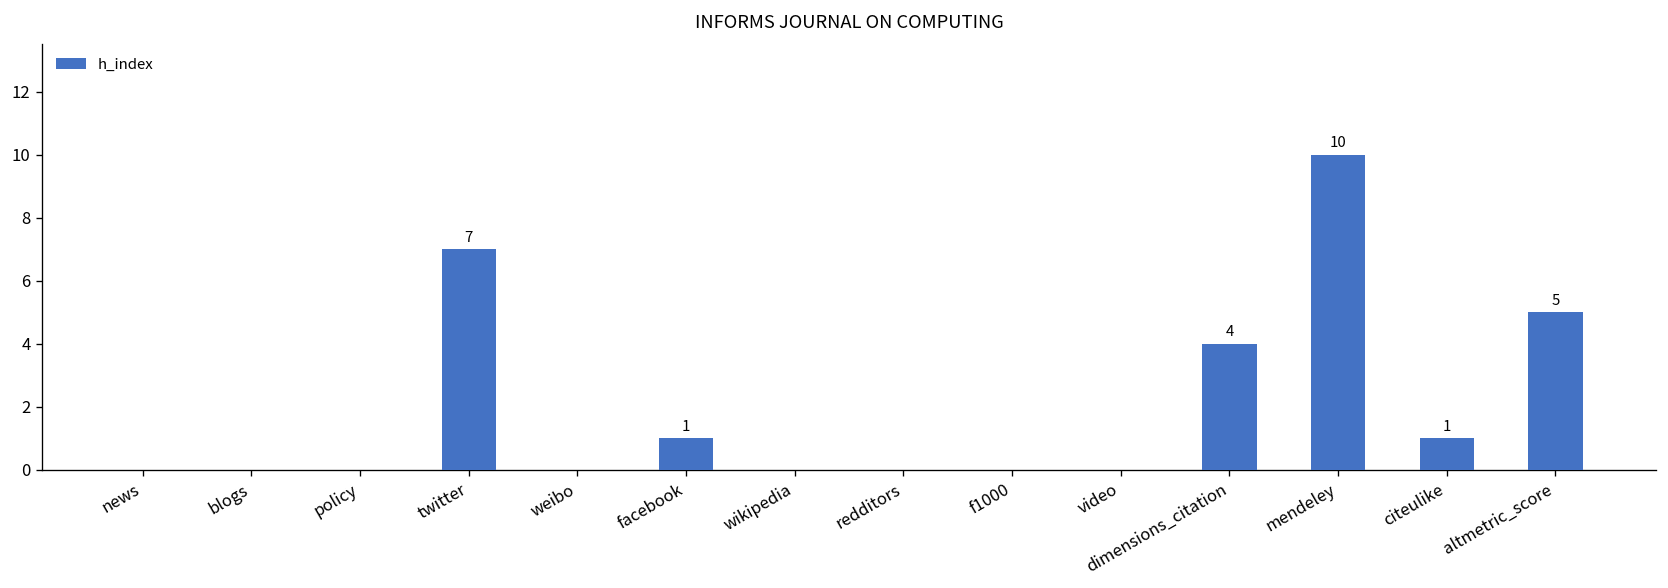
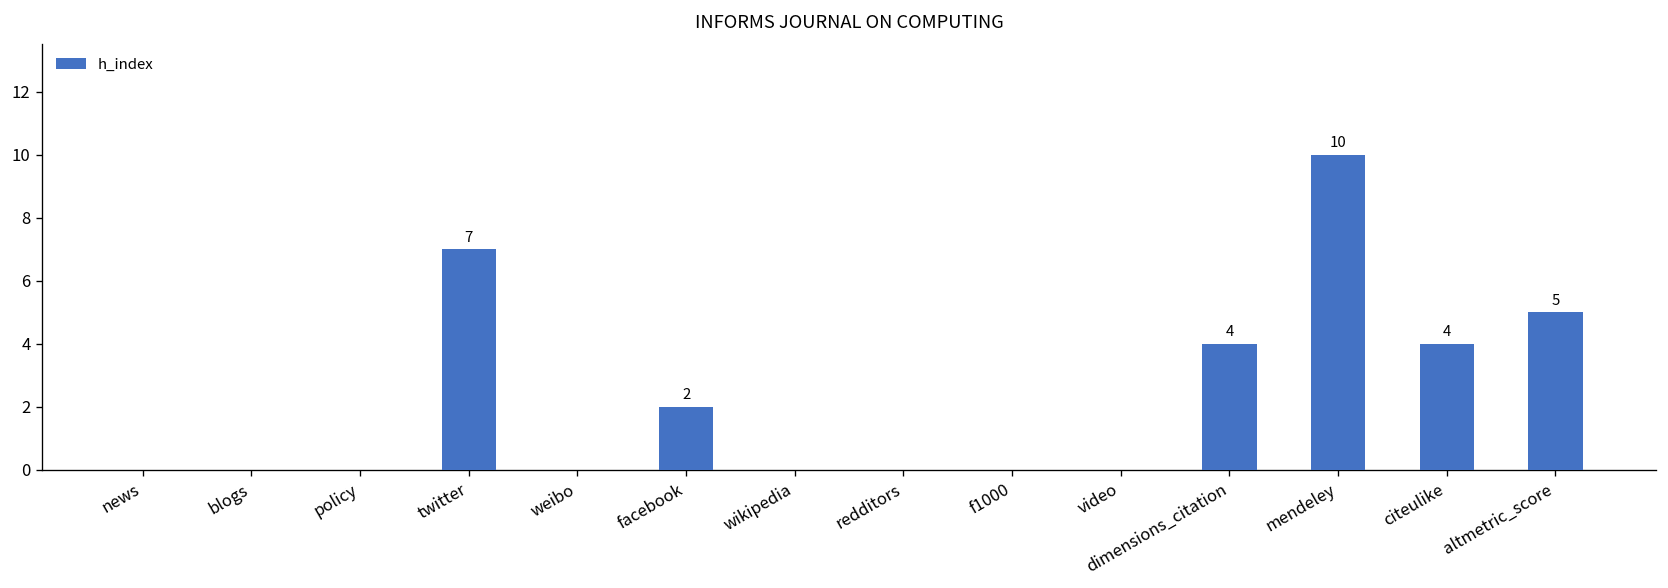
  {
    "twitter": 7,
-   "facebook": 1,
+   "facebook": 2,
    "dimensions_citation": 4,
    "mendeley": 10,
-   "citeulike": 1,
+   "citeulike": 4,
    "altmetric_score": 5
  }
